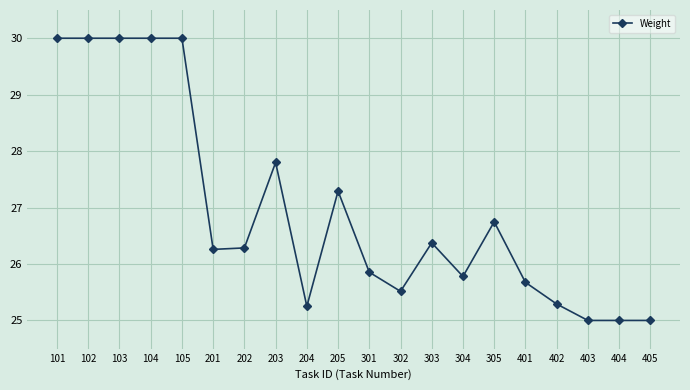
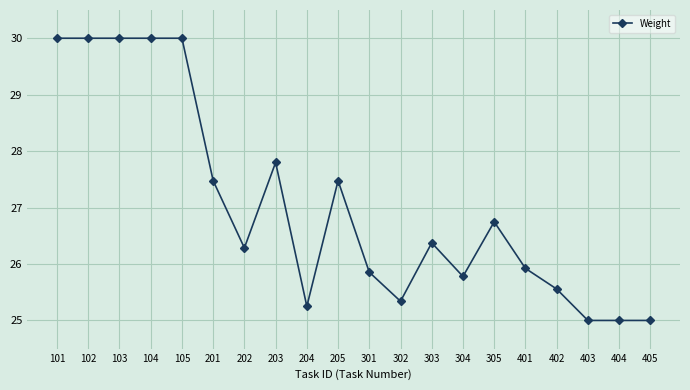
  {
    "101": 30.0,
    "102": 30.0,
    "103": 30.0,
    "104": 30.0,
    "105": 30.0,
-   "201": 26.3,
+   "201": 27.5,
    "202": 26.3,
    "203": 27.8,
    "204": 25.3,
-   "205": 27.3,
+   "205": 27.5,
    "301": 25.9,
-   "302": 25.5,
+   "302": 25.3,
    "303": 26.4,
    "304": 25.8,
    "305": 26.7,
-   "401": 25.7,
-   "402": 25.3,
+   "401": 25.9,
+   "402": 25.6,
    "403": 25.0,
    "404": 25.0,
    "405": 25.0
  }
